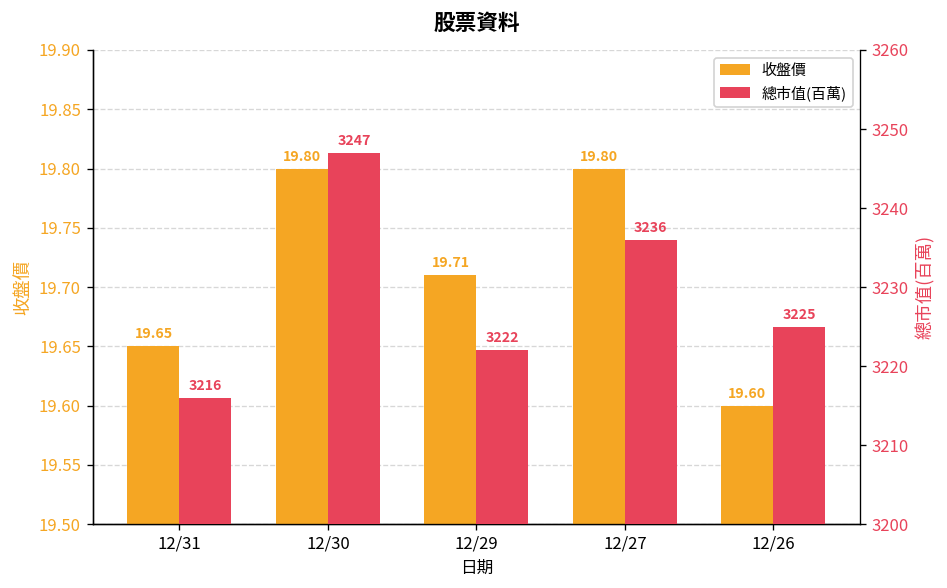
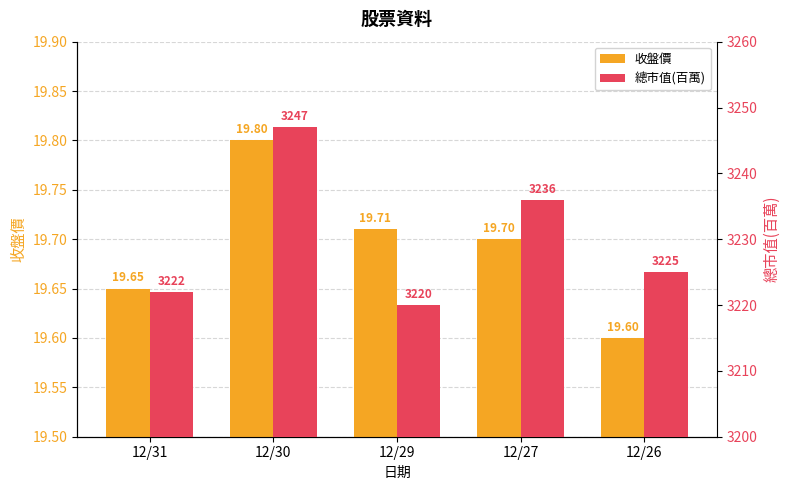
  {
    "收盤價": {
      "12/31": 19.65,
      "12/30": 19.80,
      "12/29": 19.71,
-     "12/27": 19.80,
+     "12/27": 19.70,
      "12/26": 19.60
    },
    "總市值(百萬)": {
-     "12/31": 3216,
+     "12/31": 3222,
      "12/30": 3247,
-     "12/29": 3222,
+     "12/29": 3220,
      "12/27": 3236,
      "12/26": 3225
    }
  }
